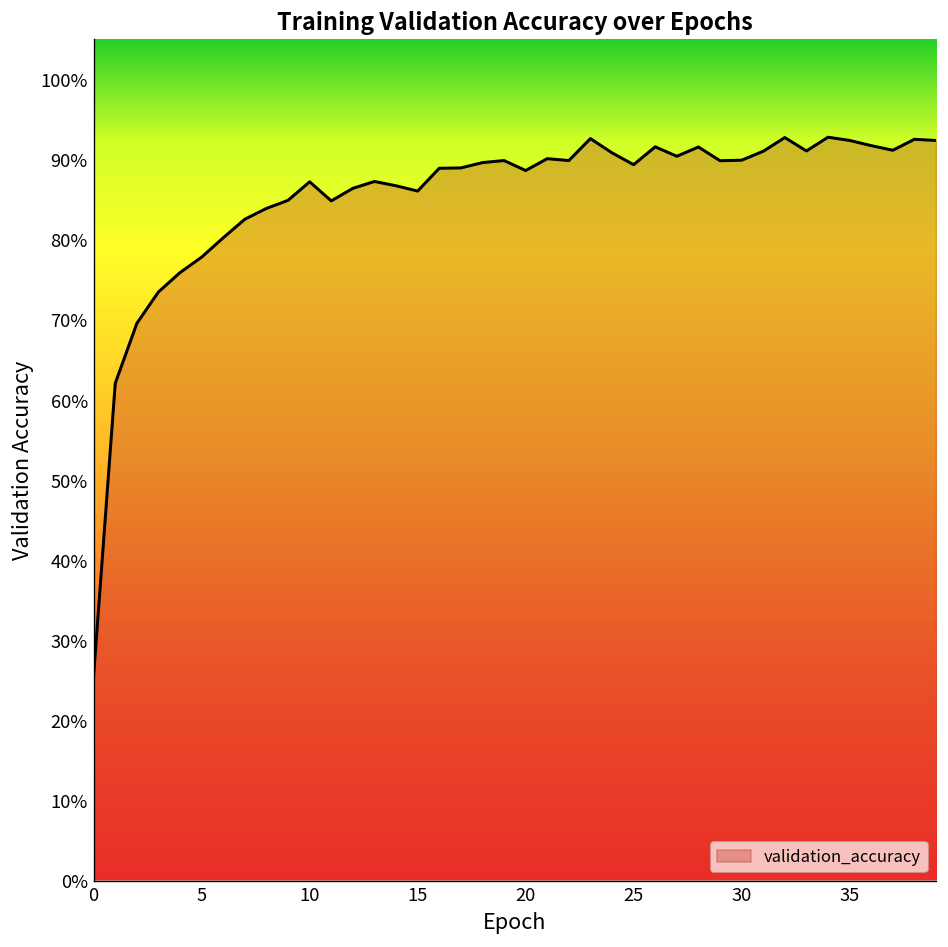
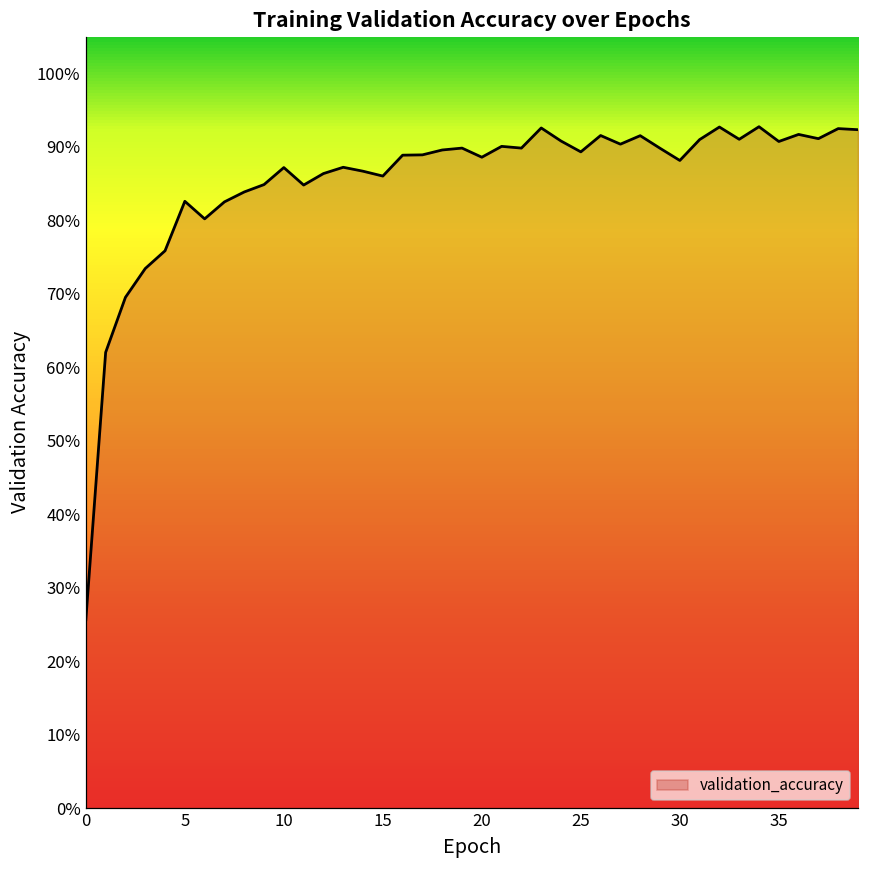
  {
    "0": "26%",
-   "5": "78%",
+   "5": "83%",
    "10": "87%",
    "15": "86%",
    "20": "89%",
    "25": "89%",
-   "30": "90%",
-   "35": "92%"
+   "30": "88%",
+   "35": "91%"
  }
